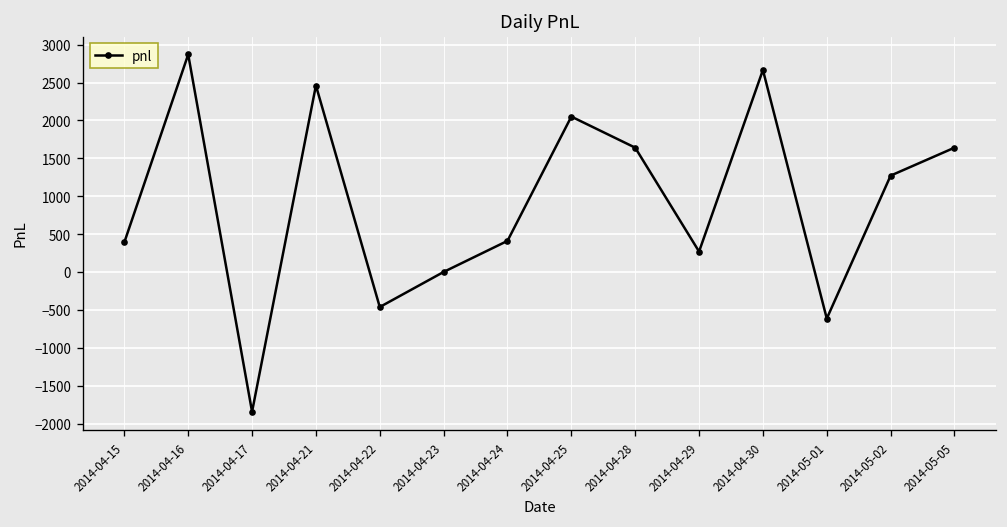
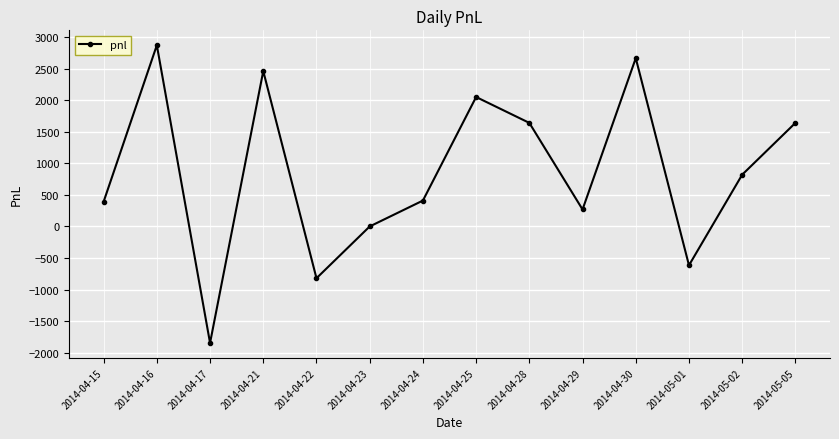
  {
    "2014-04-15": 400,
    "2014-04-16": 2900,
    "2014-04-17": -1800,
    "2014-04-21": 2500,
-   "2014-04-22": -500,
+   "2014-04-22": -800,
    "2014-04-23": 0,
    "2014-04-24": 400,
    "2014-04-25": 2100,
    "2014-04-28": 1600,
    "2014-04-29": 300,
    "2014-04-30": 2700,
    "2014-05-01": -600,
-   "2014-05-02": 1300,
+   "2014-05-02": 800,
    "2014-05-05": 1600
  }
